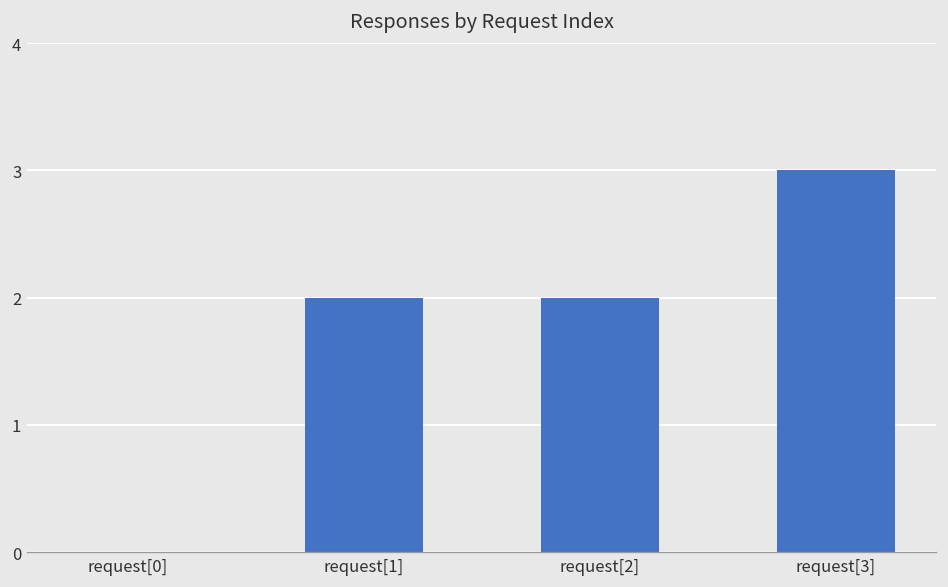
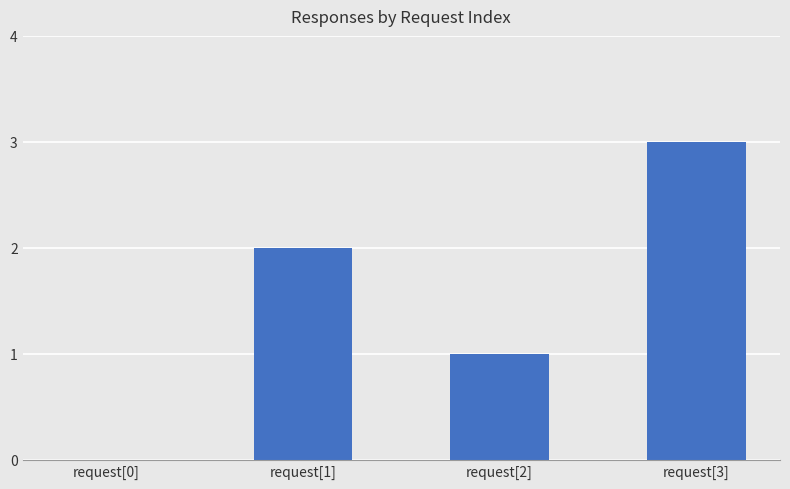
  {
    "request[0]": 0,
    "request[1]": 2,
-   "request[2]": 2,
+   "request[2]": 1,
    "request[3]": 3
  }
